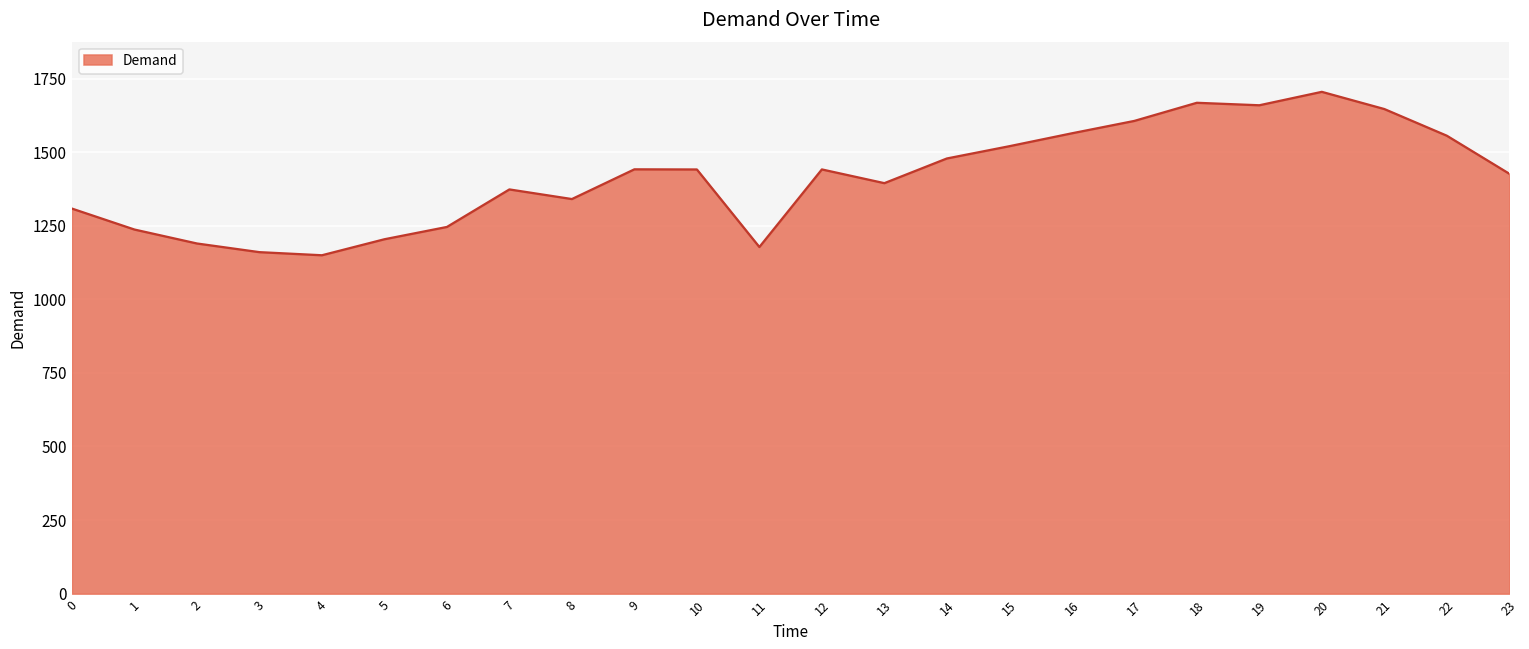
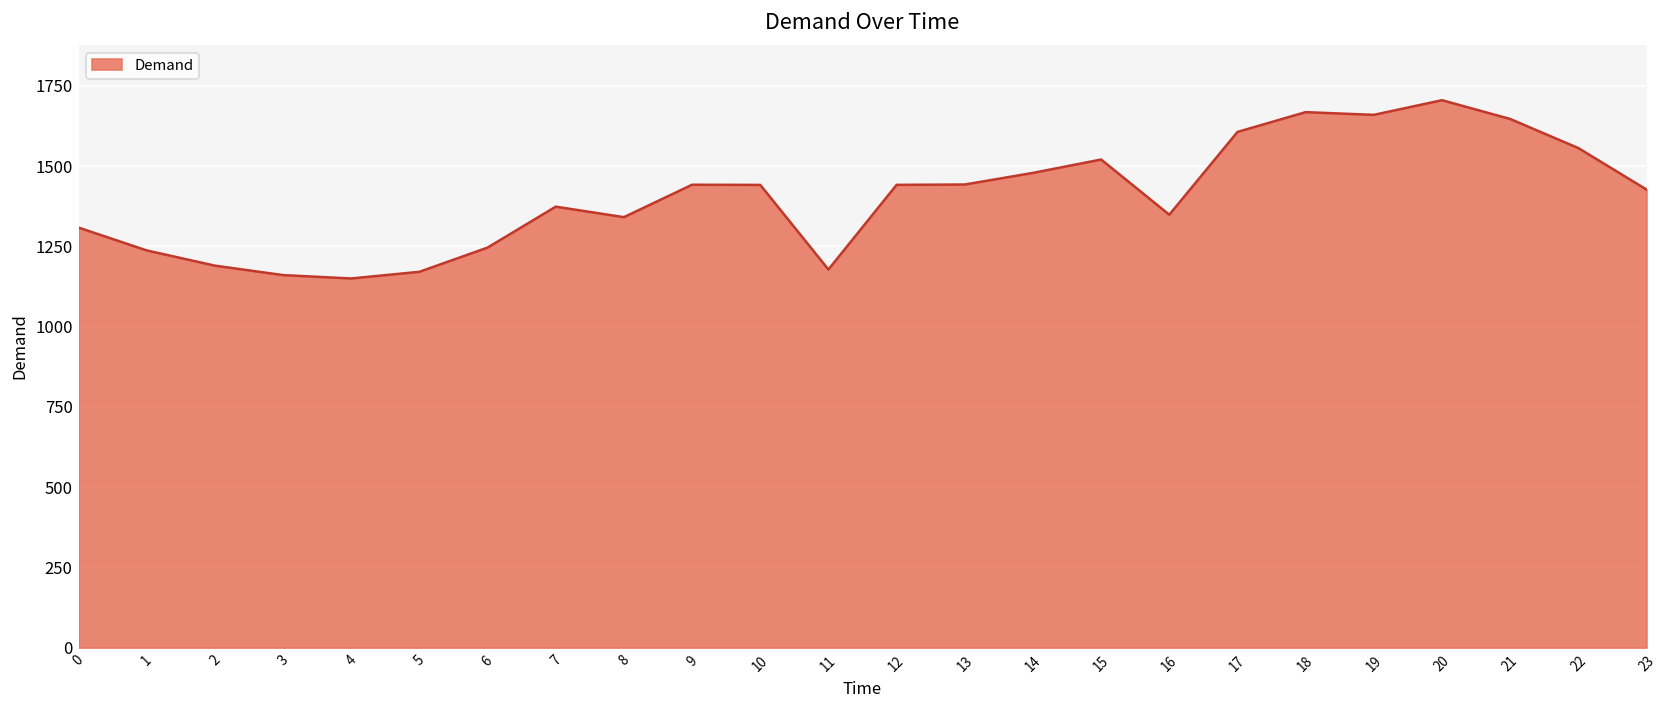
  {
    "0": 1310,
    "1": 1240,
    "2": 1190,
    "3": 1160,
    "4": 1150,
-   "5": 1200,
+   "5": 1170,
    "6": 1250,
    "7": 1370,
    "8": 1340,
    "9": 1440,
    "10": 1440,
    "11": 1180,
    "12": 1440,
-   "13": 1390,
+   "13": 1440,
    "14": 1480,
    "15": 1520,
-   "16": 1560,
+   "16": 1350,
    "17": 1610,
    "18": 1670,
    "19": 1660,
    "20": 1710,
    "21": 1650,
    "22": 1560,
    "23": 1430
  }
